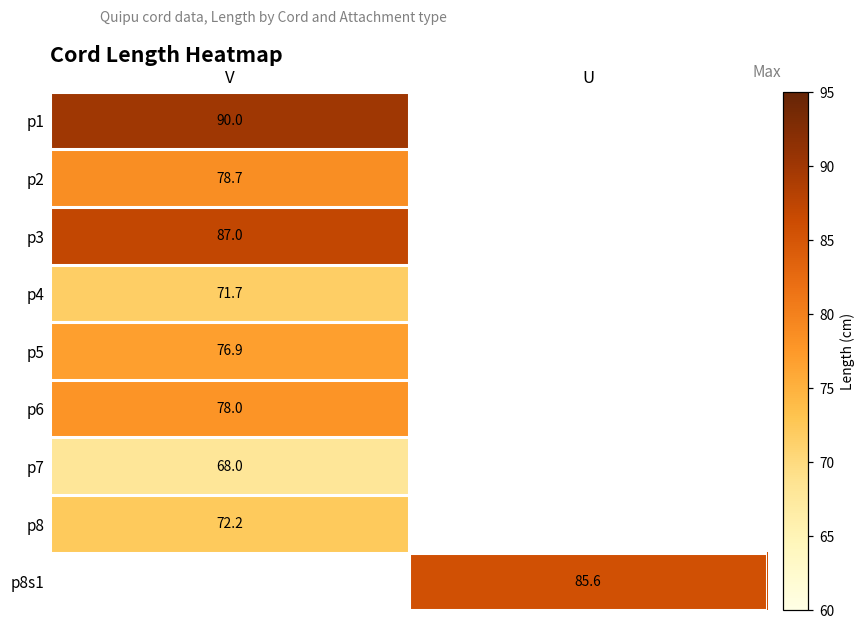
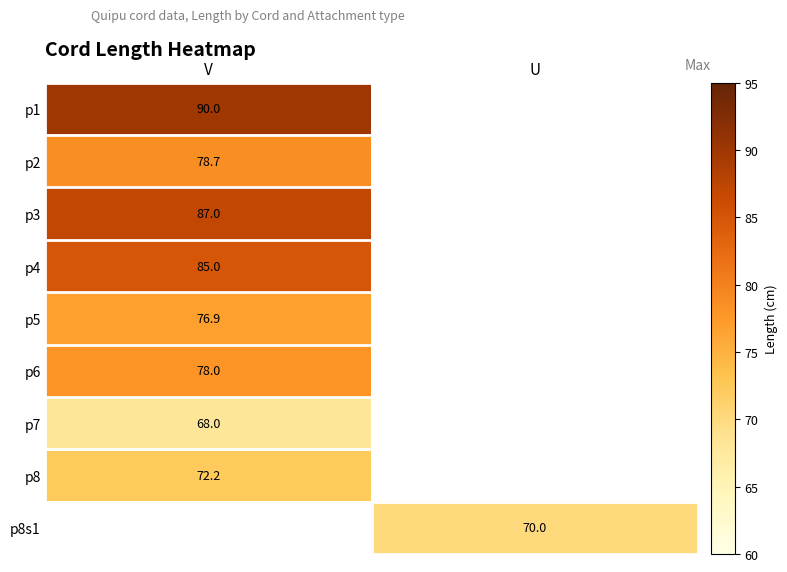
  {
    "p1": {
      "V": 90.0
    },
    "p2": {
      "V": 78.7
    },
    "p3": {
      "V": 87.0
    },
    "p4": {
-     "V": 71.7
+     "V": 85.0
    },
    "p5": {
      "V": 76.9
    },
    "p6": {
      "V": 78.0
    },
    "p7": {
      "V": 68.0
    },
    "p8": {
      "V": 72.2
    },
    "p8s1": {
-     "U": 85.6
+     "U": 70.0
    }
  }
